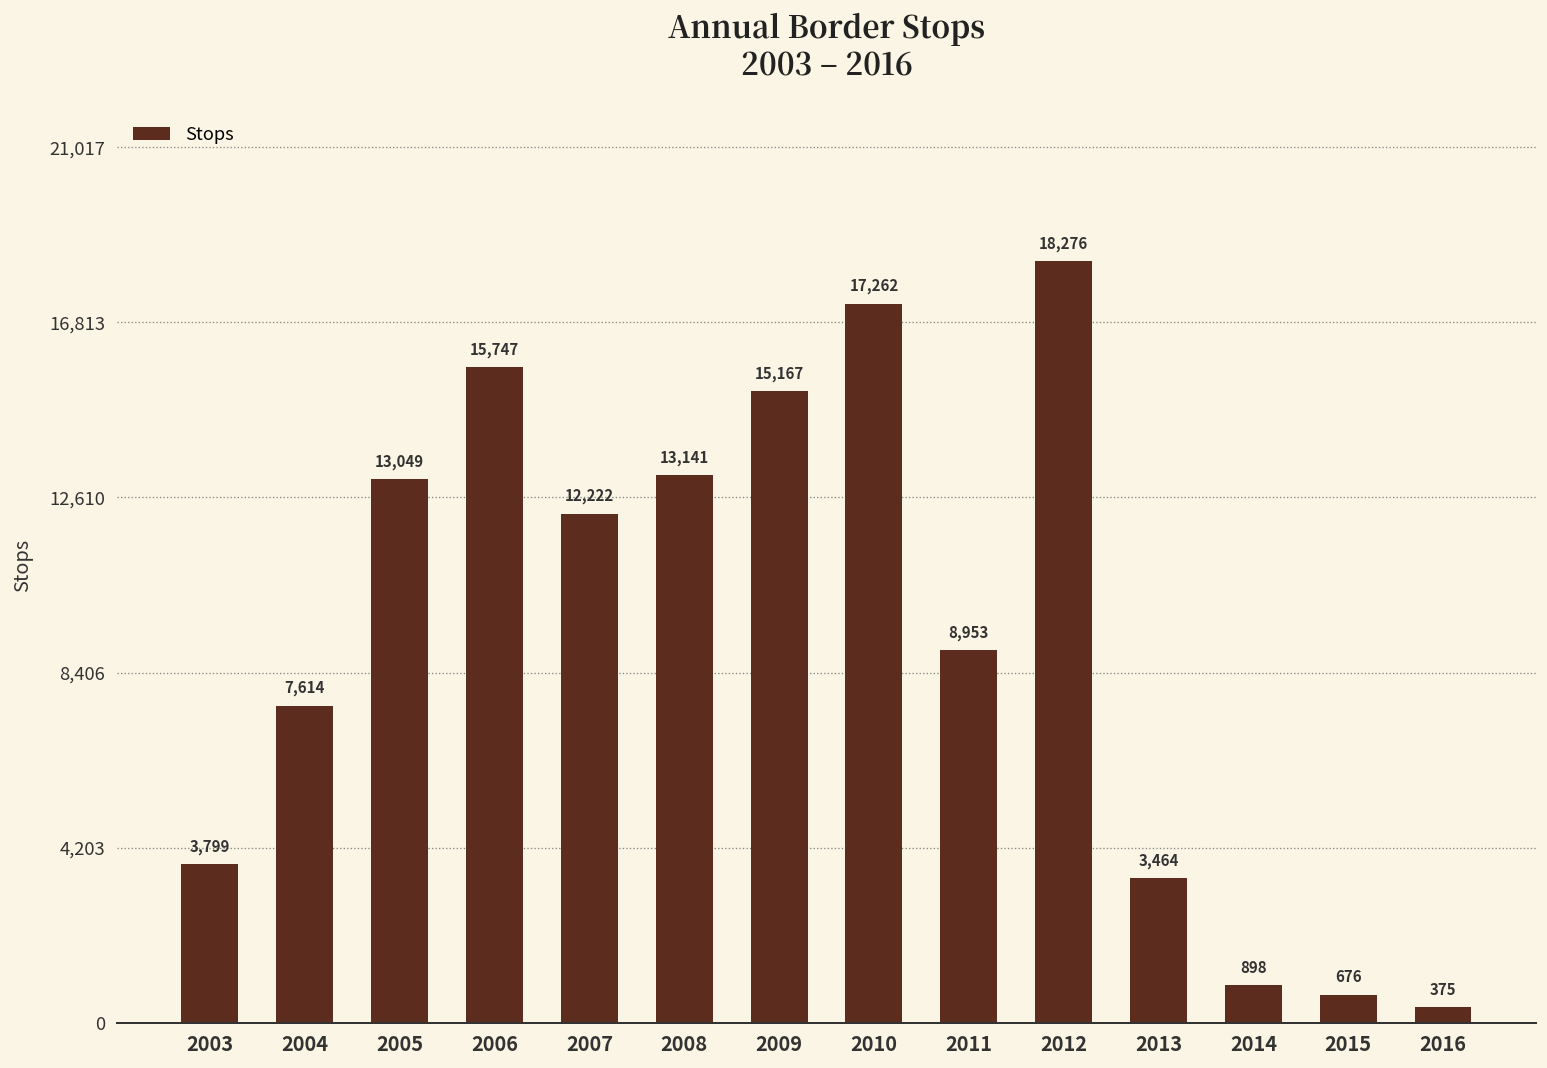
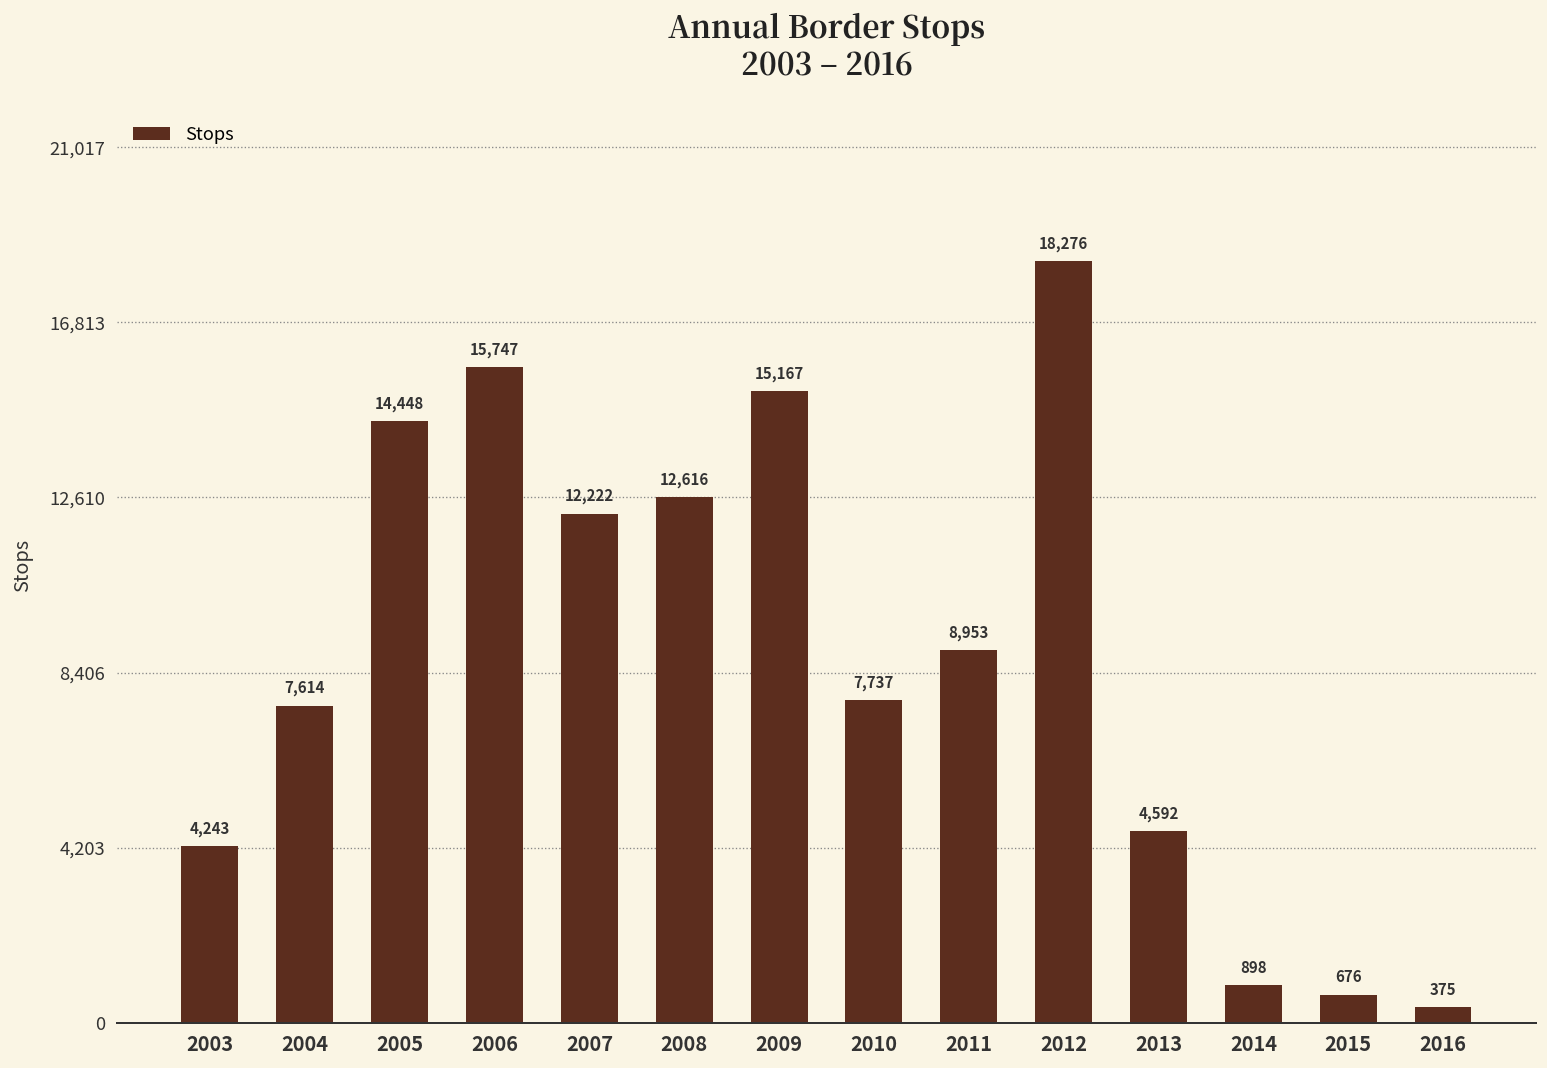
  {
-   "2003": "3,799",
+   "2003": "4,243",
    "2004": "7,614",
-   "2005": "13,049",
+   "2005": "14,448",
    "2006": "15,747",
    "2007": "12,222",
-   "2008": "13,141",
+   "2008": "12,616",
    "2009": "15,167",
-   "2010": "17,262",
+   "2010": "7,737",
    "2011": "8,953",
    "2012": "18,276",
-   "2013": "3,464",
+   "2013": "4,592",
    "2014": "898",
    "2015": "676",
    "2016": "375"
  }
